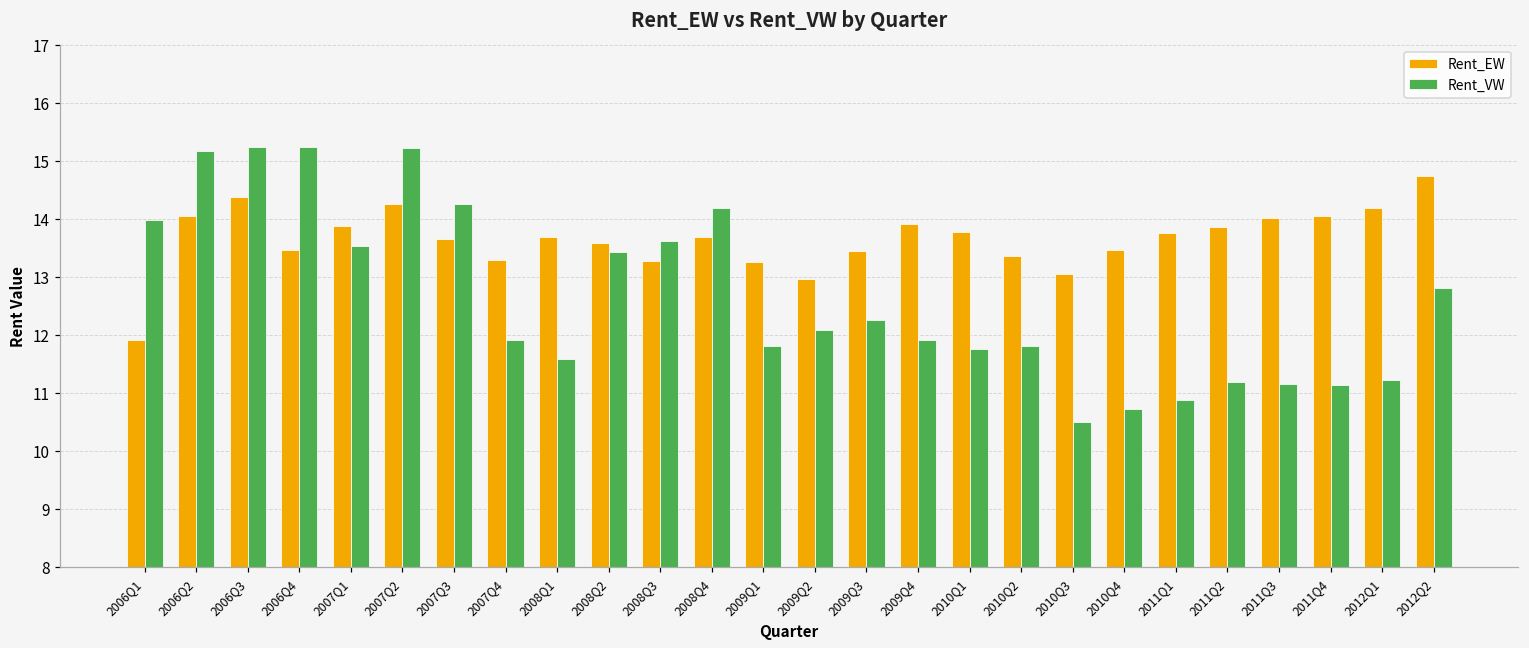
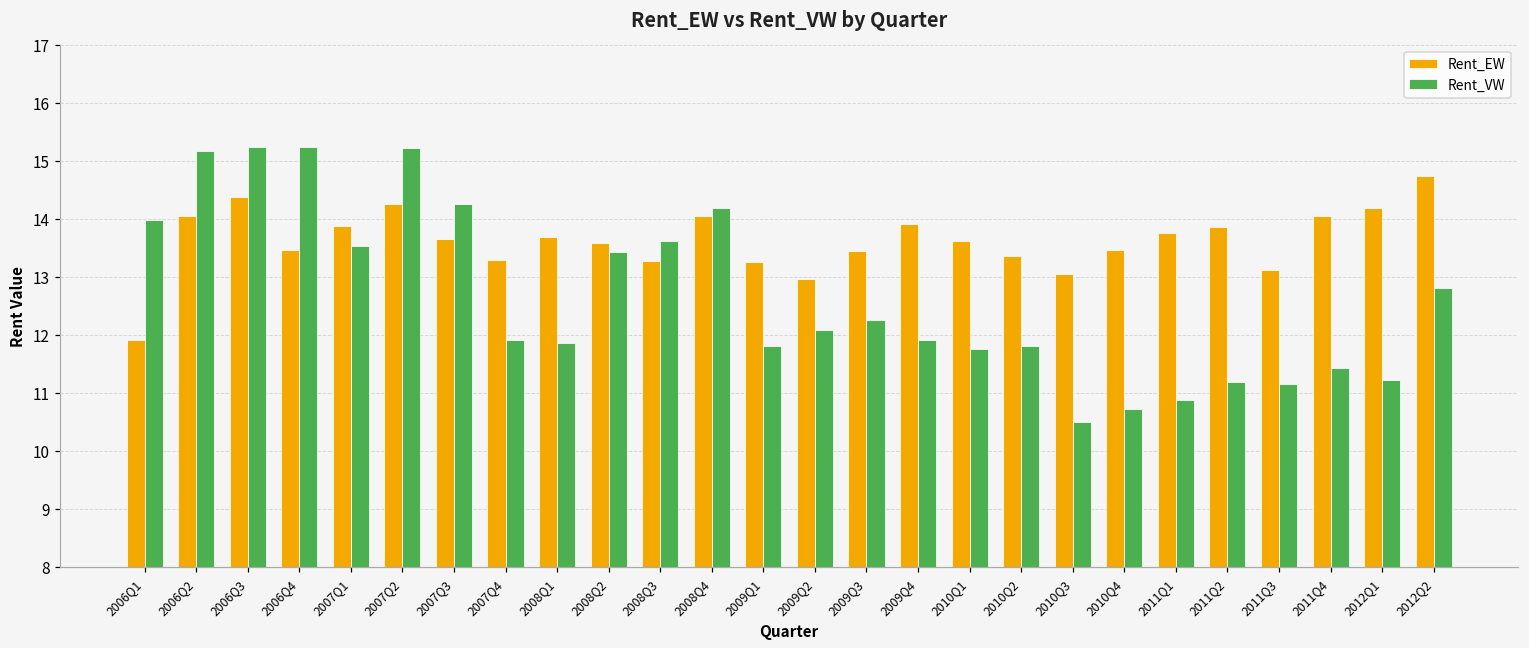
  {
    "Rent_EW": {
      "2006Q1": 11.9,
      "2006Q2": 14.1,
      "2006Q3": 14.4,
      "2006Q4": 13.5,
      "2007Q1": 13.9,
      "2007Q2": 14.3,
      "2007Q3": 13.7,
      "2007Q4": 13.3,
      "2008Q1": 13.7,
      "2008Q2": 13.6,
      "2008Q3": 13.3,
-     "2008Q4": 13.7,
+     "2008Q4": 14.0,
      "2009Q1": 13.3,
      "2009Q2": 13.0,
      "2009Q3": 13.4,
      "2009Q4": 13.9,
-     "2010Q1": 13.8,
+     "2010Q1": 13.6,
      "2010Q2": 13.4,
      "2010Q3": 13.0,
      "2010Q4": 13.5,
      "2011Q1": 13.8,
      "2011Q2": 13.9,
-     "2011Q3": 14.0,
+     "2011Q3": 13.1,
      "2011Q4": 14.1,
      "2012Q1": 14.2,
      "2012Q2": 14.7
    },
    "Rent_VW": {
      "2006Q1": 14.0,
      "2006Q2": 15.2,
      "2006Q3": 15.2,
      "2006Q4": 15.2,
      "2007Q1": 13.5,
      "2007Q2": 15.2,
      "2007Q3": 14.2,
      "2007Q4": 11.9,
-     "2008Q1": 11.6,
+     "2008Q1": 11.9,
      "2008Q2": 13.4,
      "2008Q3": 13.6,
      "2008Q4": 14.2,
      "2009Q1": 11.8,
      "2009Q2": 12.1,
      "2009Q3": 12.2,
      "2009Q4": 11.9,
      "2010Q1": 11.8,
      "2010Q2": 11.8,
      "2010Q3": 10.5,
      "2010Q4": 10.7,
      "2011Q1": 10.9,
      "2011Q2": 11.2,
      "2011Q3": 11.1,
-     "2011Q4": 11.1,
+     "2011Q4": 11.4,
      "2012Q1": 11.2,
      "2012Q2": 12.8
    }
  }
